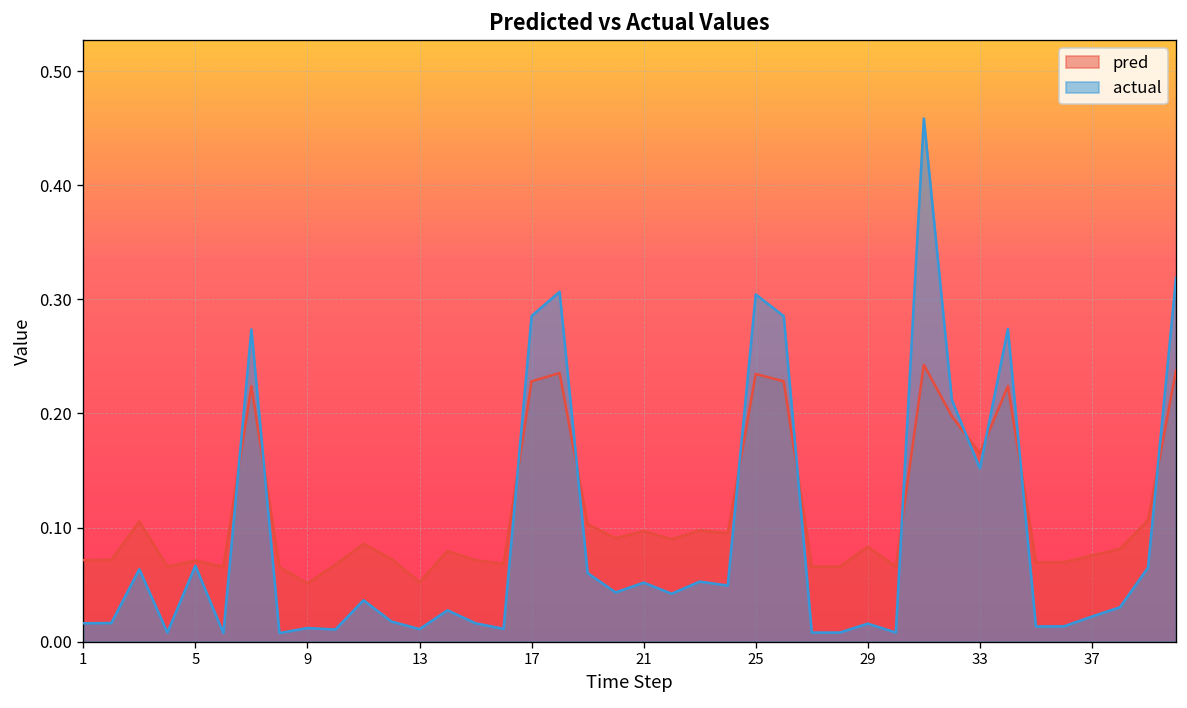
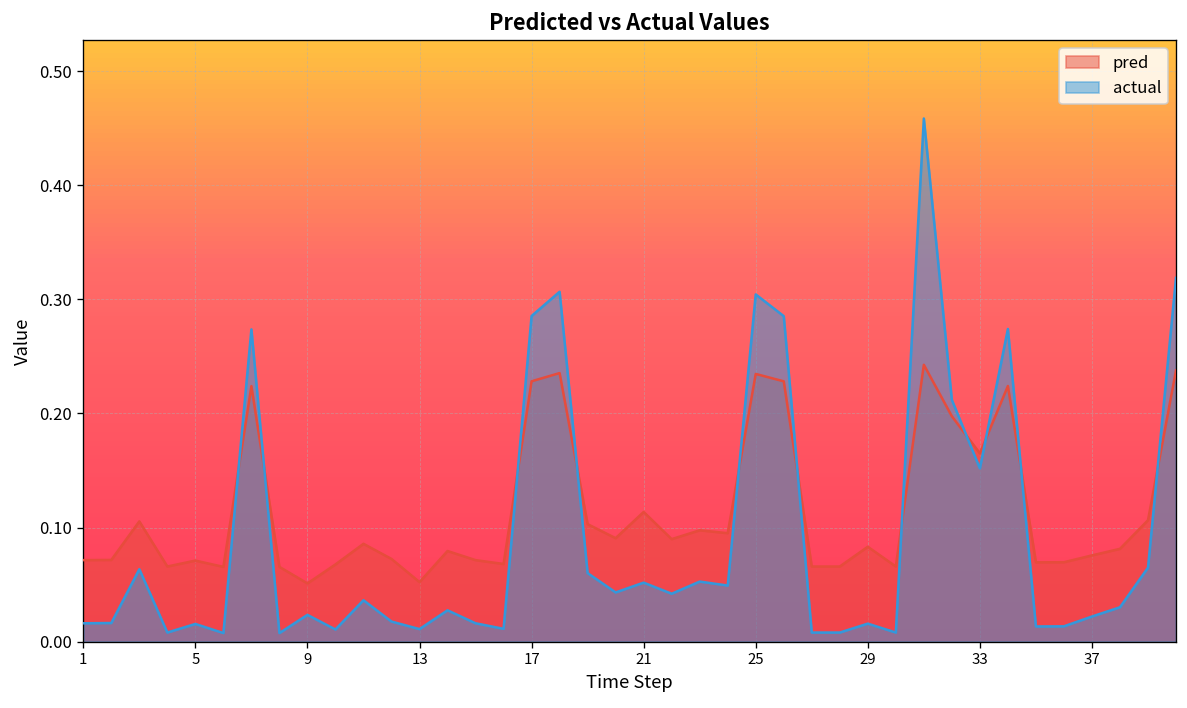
  {
    "pred": {
      "1": 0.07,
      "5": 0.07,
      "9": 0.05,
      "13": 0.05,
      "17": 0.23,
-     "21": 0.10,
+     "21": 0.11,
      "25": 0.23,
      "29": 0.08,
      "33": 0.16,
      "37": 0.08
    },
    "actual": {
      "1": 0.02,
-     "5": 0.07,
-     "9": 0.01,
+     "5": 0.02,
+     "9": 0.02,
      "13": 0.01,
      "17": 0.29,
      "21": 0.05,
      "25": 0.30,
      "29": 0.02,
      "33": 0.15,
      "37": 0.02
    }
  }
